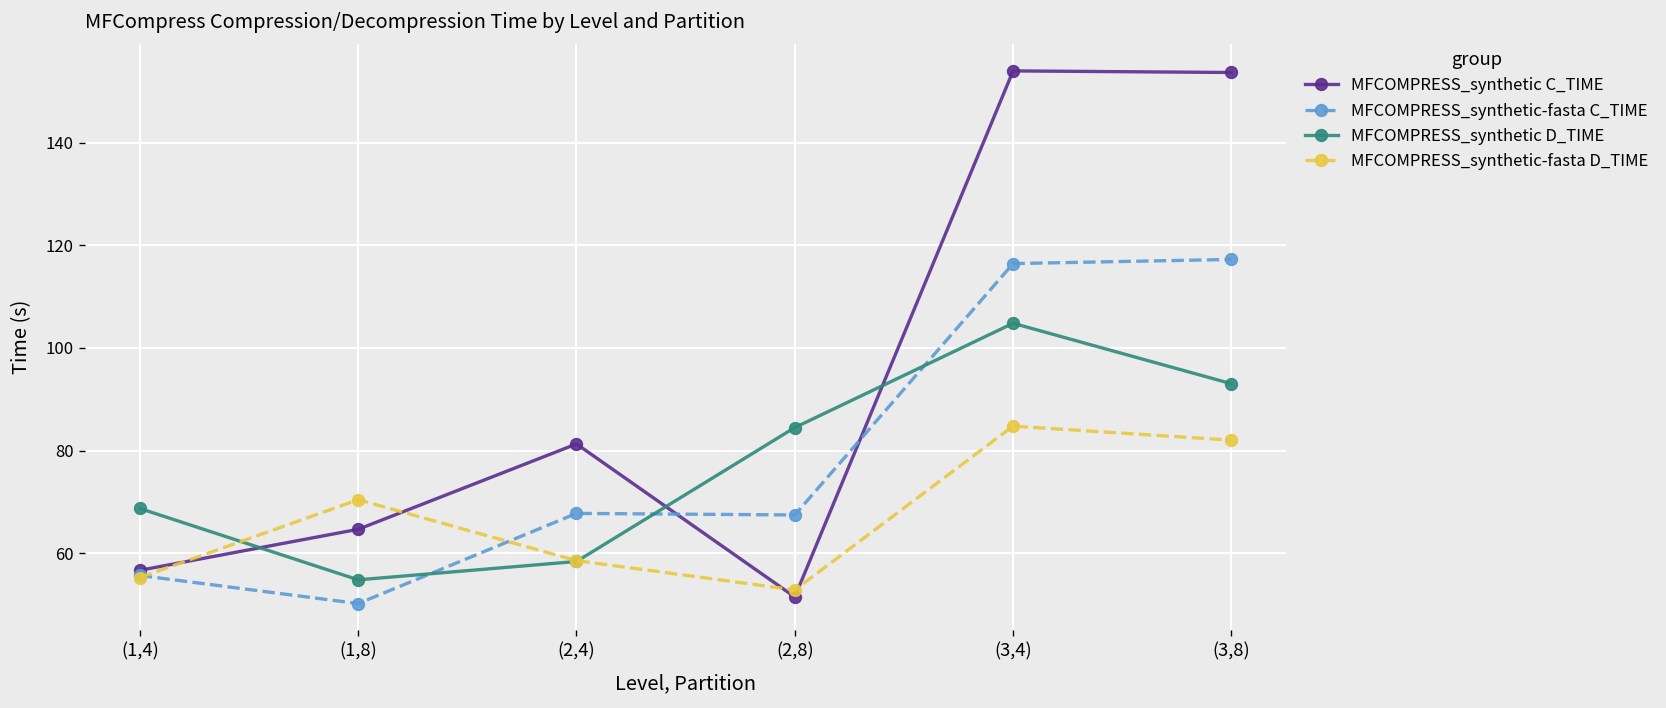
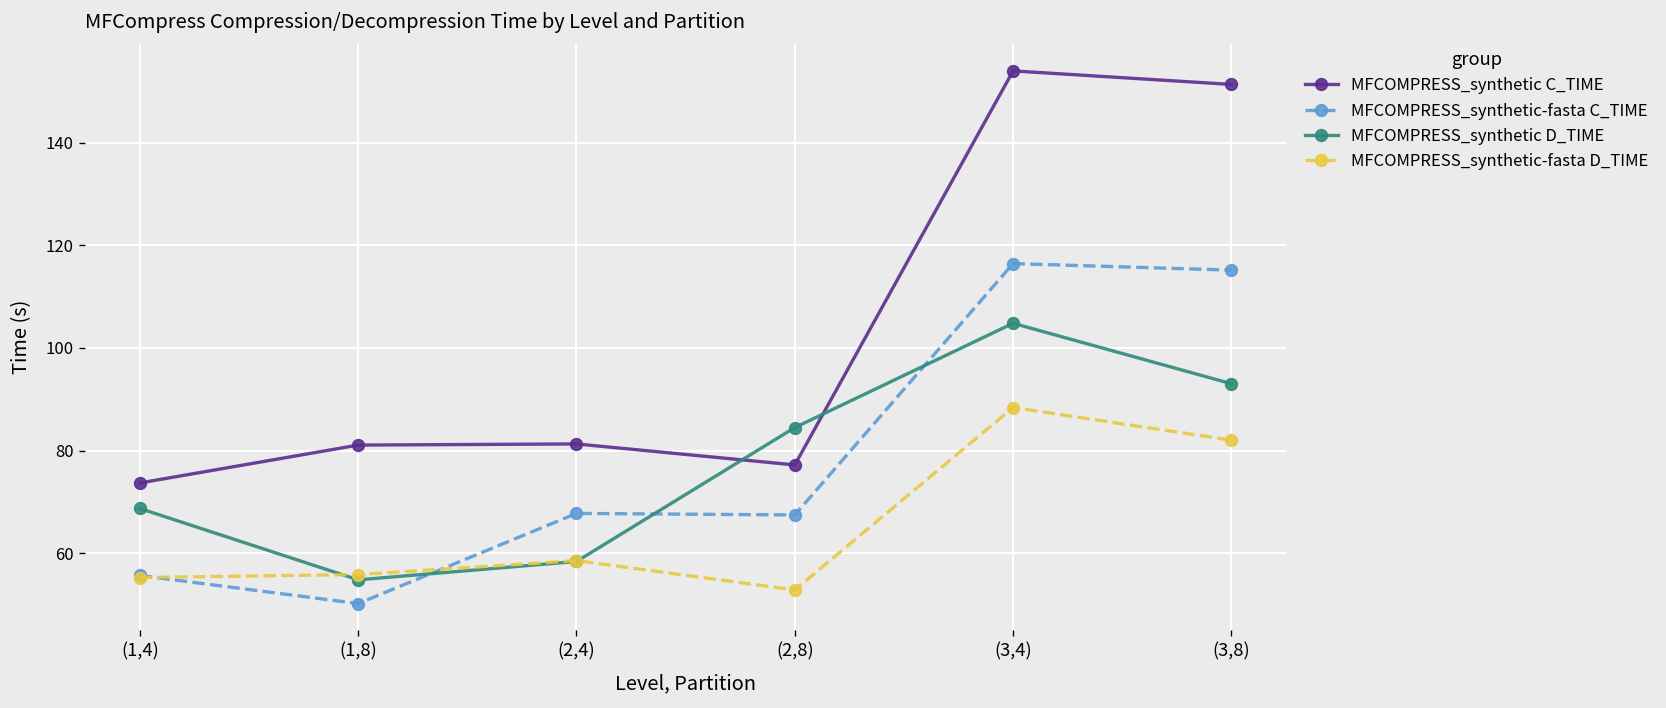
  {
    "MFCOMPRESS_synthetic C_TIME": {
-     "(1,4)": 57,
-     "(1,8)": 65,
+     "(1,4)": 74,
+     "(1,8)": 81,
      "(2,4)": 81,
-     "(2,8)": 51,
+     "(2,8)": 77,
      "(3,4)": 154,
-     "(3,8)": 154
+     "(3,8)": 151
    },
    "MFCOMPRESS_synthetic-fasta C_TIME": {
      "(1,8)": 50,
      "(2,4)": 68,
      "(2,8)": 67,
      "(3,4)": 116,
-     "(3,8)": 117
+     "(3,8)": 115
    },
    "MFCOMPRESS_synthetic D_TIME": {
      "(1,4)": 69,
      "(1,8)": 55,
      "(2,8)": 84,
      "(3,4)": 105,
      "(3,8)": 93
    },
    "MFCOMPRESS_synthetic-fasta D_TIME": {
-     "(1,8)": 70,
+     "(1,8)": 56,
      "(2,8)": 53,
-     "(3,4)": 85,
+     "(3,4)": 88,
      "(3,8)": 82
    }
  }
